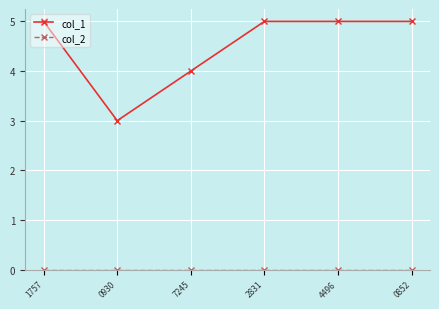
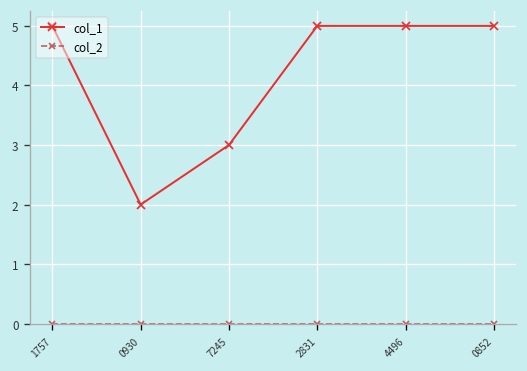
  {
    "col_1": {
-     "0930": 3,
-     "7245": 4,
+     "0930": 2,
+     "7245": 3,
      "2831": 5,
      "4496": 5,
      "0852": 5
    },
    "col_2": {
      "1757": 0,
      "0930": 0,
      "7245": 0,
      "2831": 0,
      "4496": 0,
      "0852": 0
    }
  }
